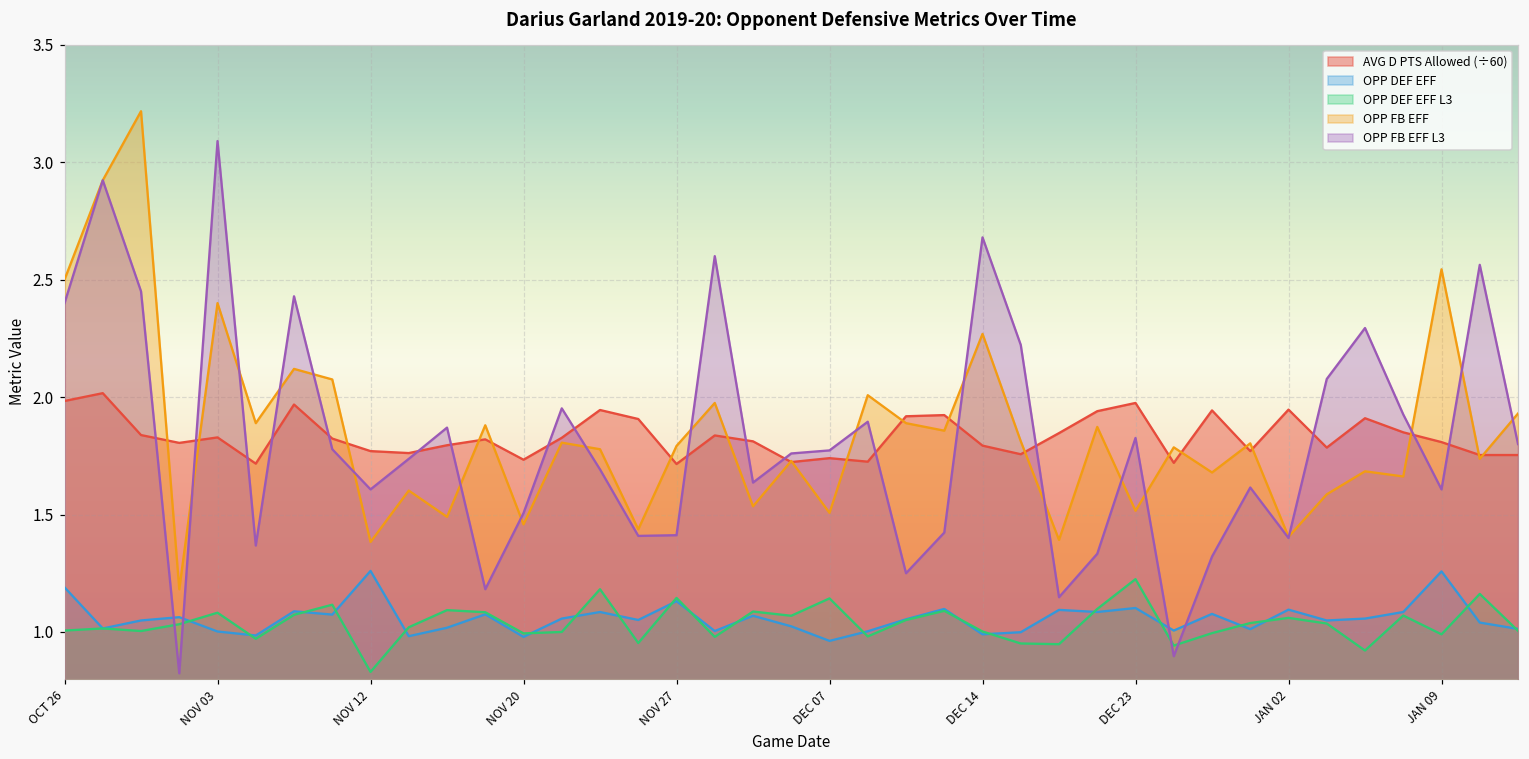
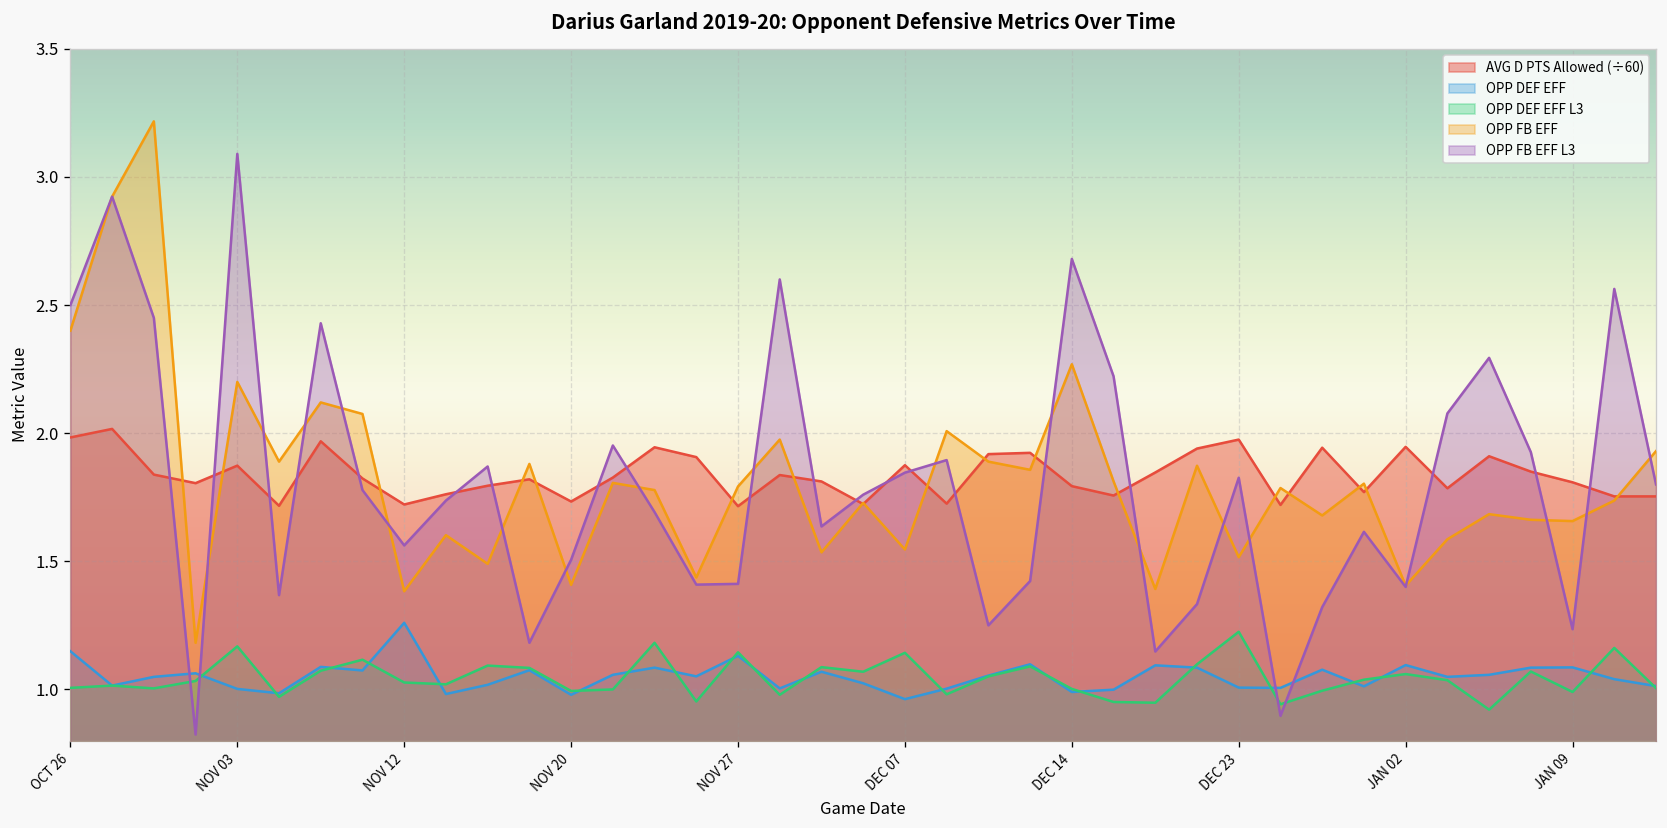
  {
    "AVG D PTS Allowed (÷60)": {
      "OCT 26": 1.98,
-     "NOV 03": 1.83,
-     "NOV 12": 1.77,
+     "NOV 03": 1.87,
+     "NOV 12": 1.72,
      "NOV 20": 1.73,
      "NOV 27": 1.72,
-     "DEC 07": 1.74,
+     "DEC 07": 1.88,
      "DEC 14": 1.79,
      "DEC 23": 1.98,
      "JAN 02": 1.95,
      "JAN 09": 1.81
    },
    "OPP DEF EFF": {
-     "OCT 26": 1.19,
+     "OCT 26": 1.15,
      "NOV 03": 1.00,
      "NOV 12": 1.26,
      "NOV 20": 0.98,
      "NOV 27": 1.13,
      "DEC 07": 0.96,
      "DEC 14": 0.99,
-     "DEC 23": 1.10,
+     "DEC 23": 1.01,
      "JAN 02": 1.10,
-     "JAN 09": 1.26
+     "JAN 09": 1.09
    },
    "OPP DEF EFF L3": {
      "OCT 26": 1.01,
-     "NOV 03": 1.08,
-     "NOV 12": 0.83,
+     "NOV 03": 1.17,
+     "NOV 12": 1.03,
      "NOV 20": 0.99,
      "NOV 27": 1.15,
      "DEC 07": 1.14,
      "DEC 14": 1.00,
      "DEC 23": 1.23,
      "JAN 02": 1.06,
      "JAN 09": 0.99
    },
    "OPP FB EFF": {
-     "OCT 26": 2.5,
-     "NOV 03": 2.4,
+     "OCT 26": 2.4,
+     "NOV 03": 2.2,
      "NOV 12": 1.38,
-     "NOV 20": 1.46,
+     "NOV 20": 1.41,
      "NOV 27": 1.79,
-     "DEC 07": 1.51,
+     "DEC 07": 1.55,
      "DEC 14": 2.27,
      "DEC 23": 1.52,
-     "JAN 09": 2.54
+     "JAN 09": 1.66
    },
    "OPP FB EFF L3": {
-     "OCT 26": 2.4,
+     "OCT 26": 2.5,
      "NOV 03": 3.09,
-     "NOV 12": 1.61,
+     "NOV 12": 1.56,
      "NOV 20": 1.51,
      "NOV 27": 1.41,
-     "DEC 07": 1.77,
+     "DEC 07": 1.85,
      "DEC 14": 2.68,
      "DEC 23": 1.83,
-     "JAN 09": 1.61
+     "JAN 09": 1.24
    }
  }
